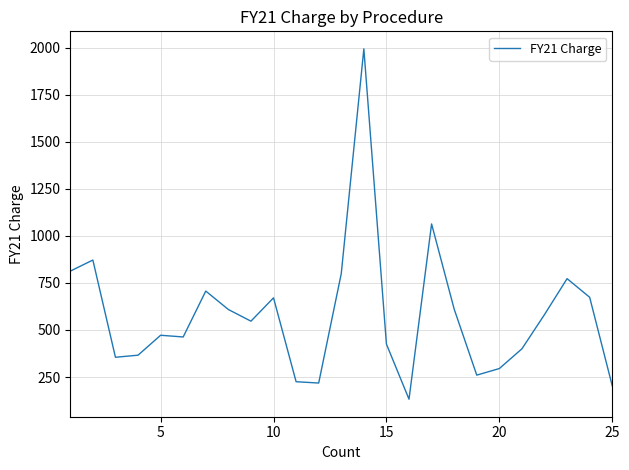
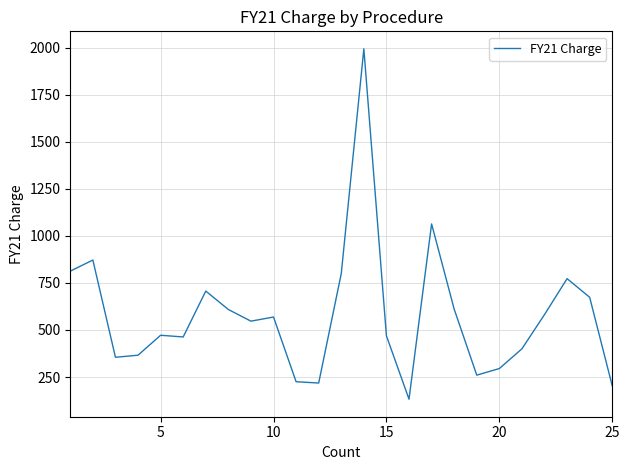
  {
    "5": 470,
-   "10": 670,
-   "15": 430,
+   "10": 570,
+   "15": 470,
    "20": 300,
    "25": 200
  }
